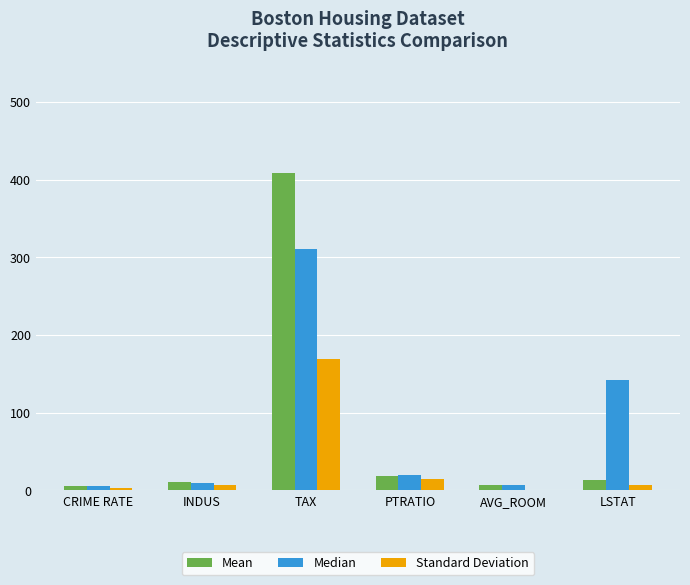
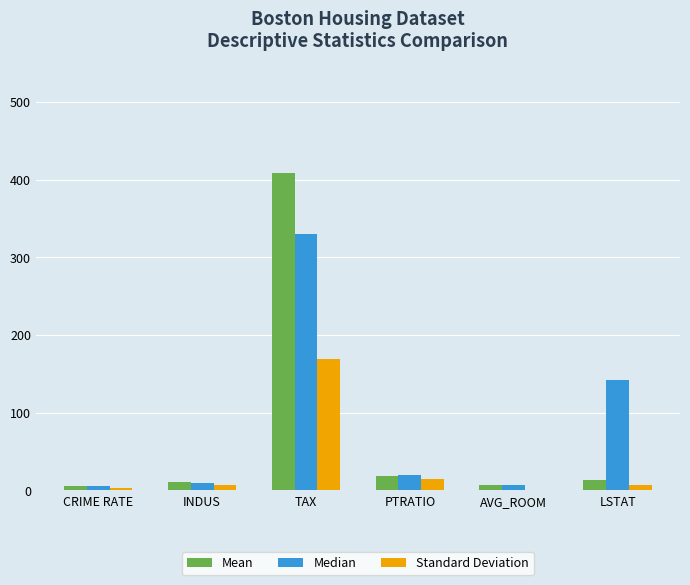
  {
    "Mean": {
      "CRIME RATE": 0,
      "INDUS": 10,
      "TAX": 410,
      "PTRATIO": 20,
      "AVG_ROOM": 10,
      "LSTAT": 10
    },
    "Median": {
      "CRIME RATE": 0,
      "INDUS": 10,
-     "TAX": 310,
+     "TAX": 330,
      "PTRATIO": 20,
      "AVG_ROOM": 10,
      "LSTAT": 140
    },
    "Standard Deviation": {
      "INDUS": 10,
      "TAX": 170,
      "PTRATIO": 10,
      "LSTAT": 10
    }
  }
